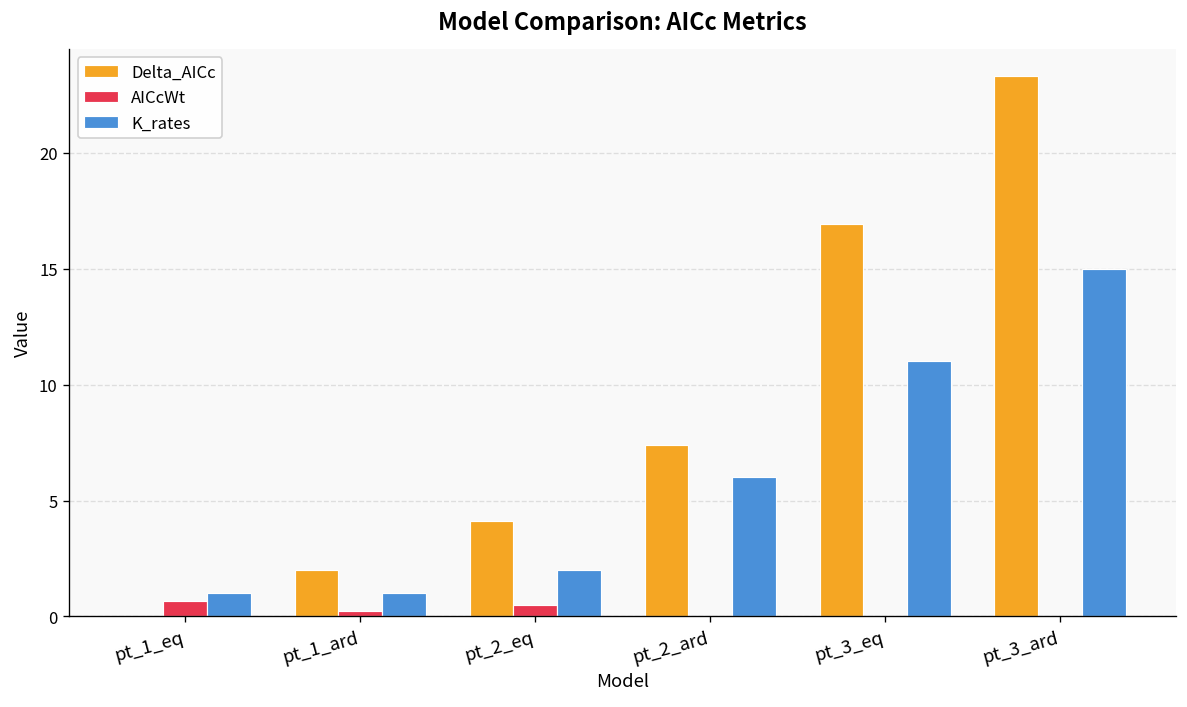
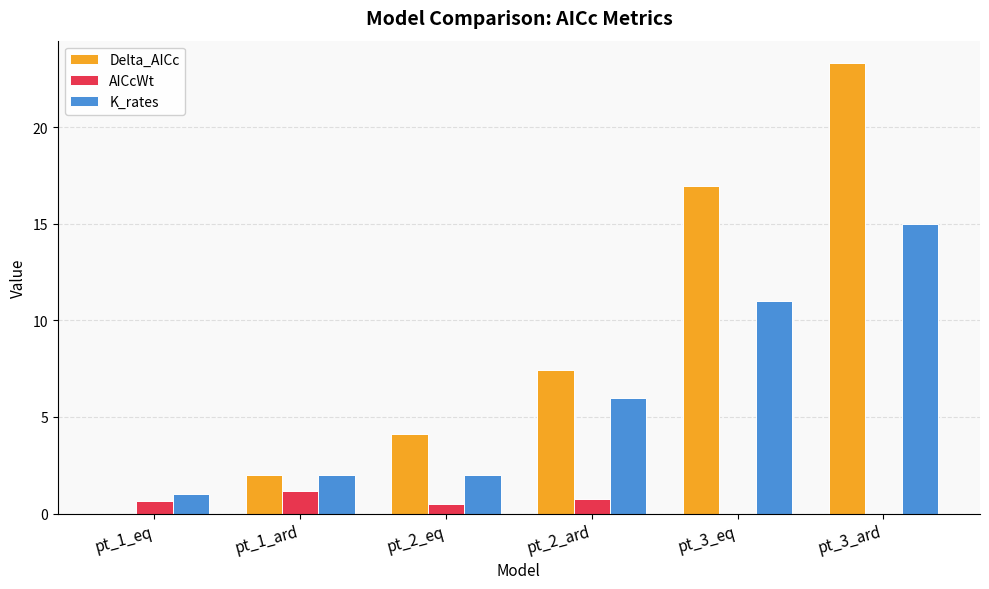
  {
    "Delta_AICc": {
      "pt_1_eq": 0.0,
      "pt_1_ard": 2.0,
      "pt_2_eq": 4.1,
      "pt_2_ard": 7.4,
      "pt_3_eq": 16.9,
      "pt_3_ard": 23.3
    },
    "AICcWt": {
      "pt_1_eq": 0.7,
-     "pt_1_ard": 0.2,
+     "pt_1_ard": 1.2,
      "pt_2_eq": 0.5,
-     "pt_2_ard": 0.0
+     "pt_2_ard": 0.7
    },
    "K_rates": {
      "pt_1_eq": 1,
-     "pt_1_ard": 1,
+     "pt_1_ard": 2,
      "pt_2_eq": 2,
      "pt_2_ard": 6,
      "pt_3_eq": 11,
      "pt_3_ard": 15
    }
  }
